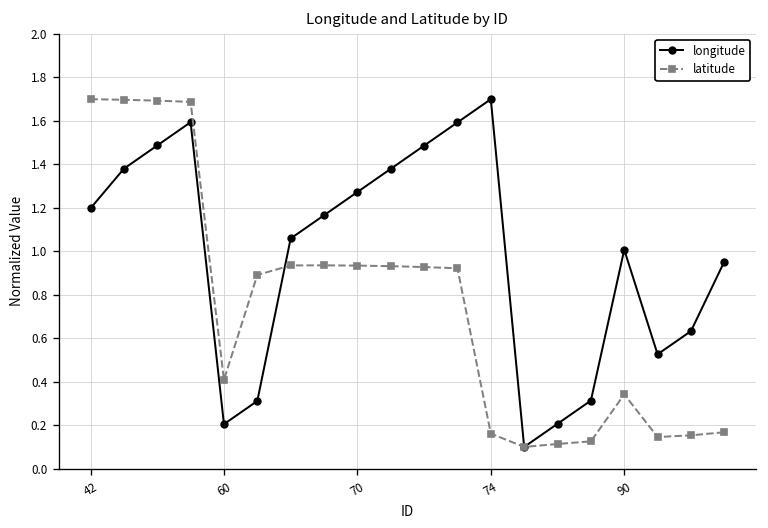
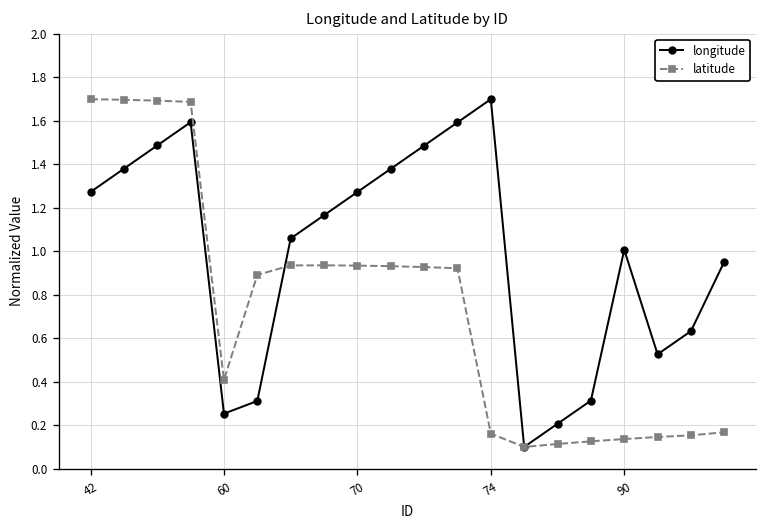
  {
    "longitude": {
-     "42": 1.20,
-     "60": 0.20,
+     "42": 1.27,
+     "60": 0.25,
      "70": 1.27,
      "74": 1.70,
      "90": 1.01
    },
    "latitude": {
      "42": 1.70,
      "60": 0.41,
      "70": 0.93,
      "74": 0.16,
-     "90": 0.34
+     "90": 0.14
    }
  }
